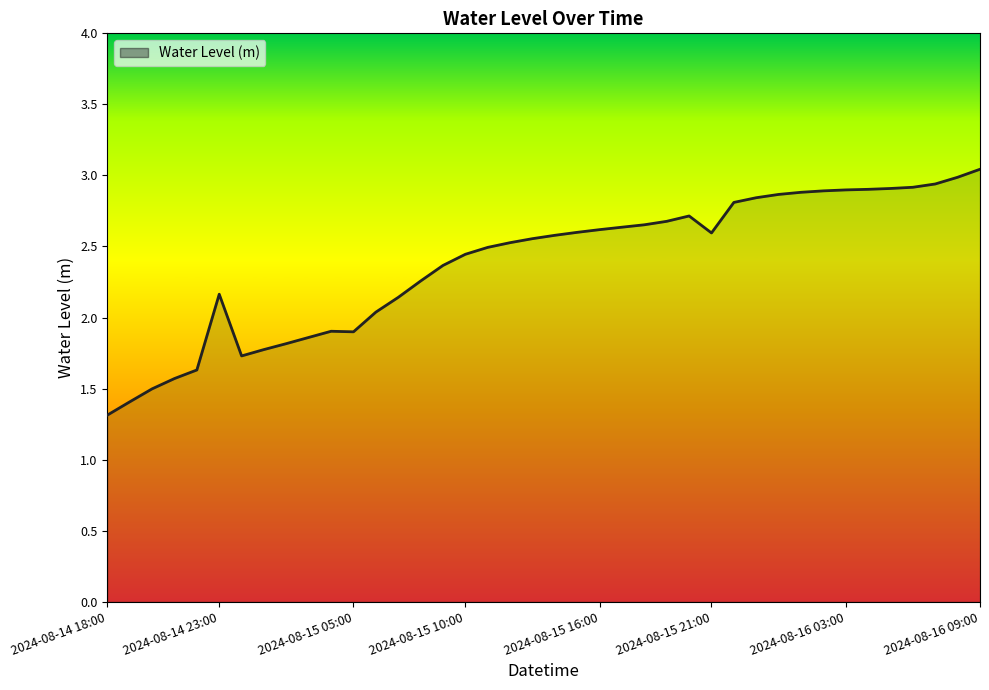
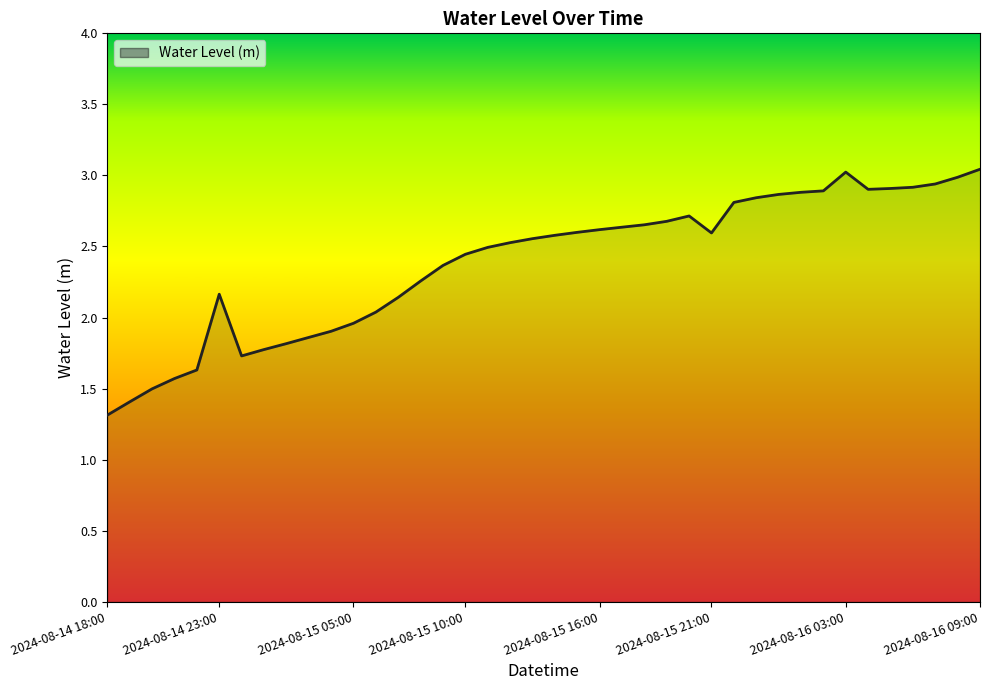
  {
    "2024-08-14 18:00": 1.31,
    "2024-08-14 23:00": 2.16,
-   "2024-08-15 05:00": 1.90,
+   "2024-08-15 05:00": 1.96,
    "2024-08-15 10:00": 2.44,
    "2024-08-15 16:00": 2.62,
    "2024-08-15 21:00": 2.60,
-   "2024-08-16 03:00": 2.90,
+   "2024-08-16 03:00": 3.02,
    "2024-08-16 09:00": 3.04
  }
